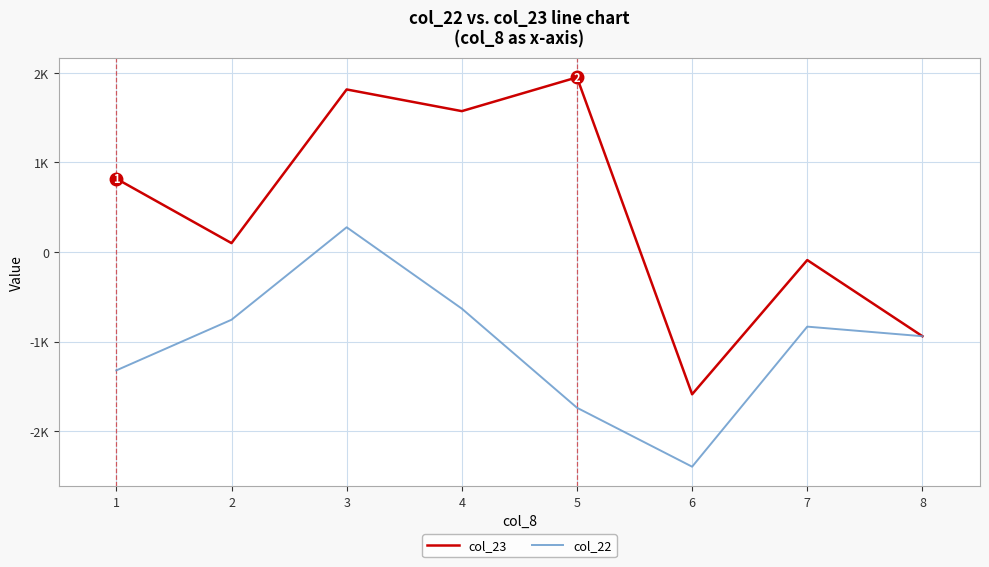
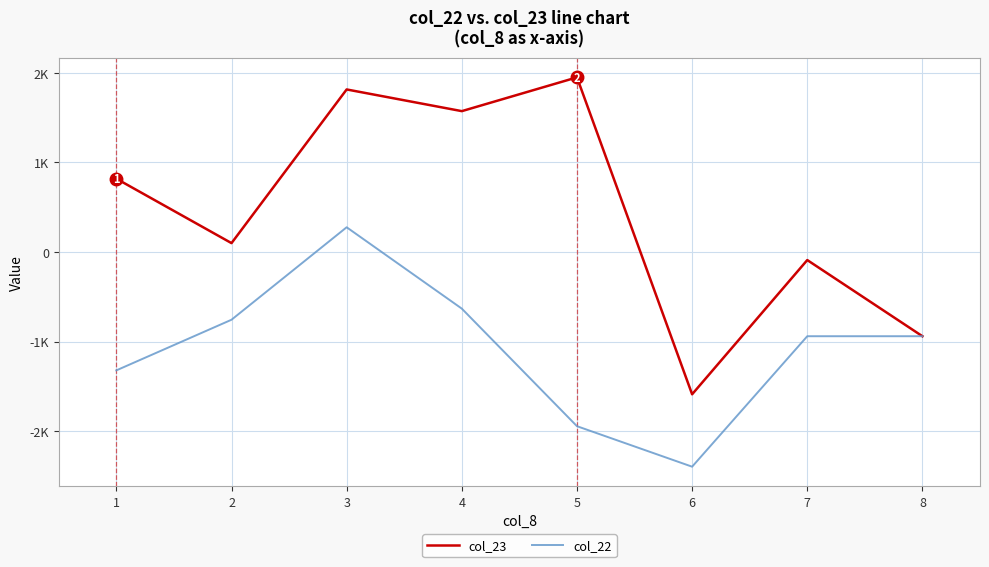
  {
    "col_22": {
      "1": -1300,
      "2": -800,
      "3": 300,
      "4": -600,
-     "5": -1700,
+     "5": -1900,
      "6": -2400,
-     "7": -800
+     "7": -900
    }
  }
